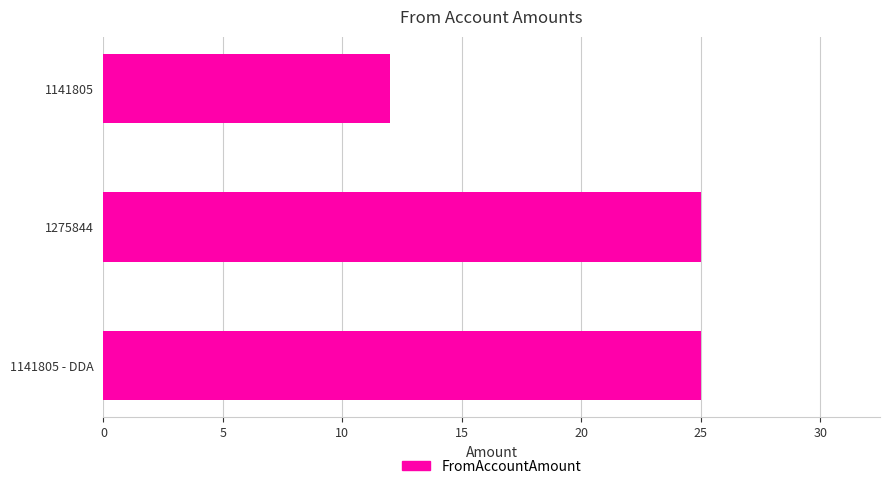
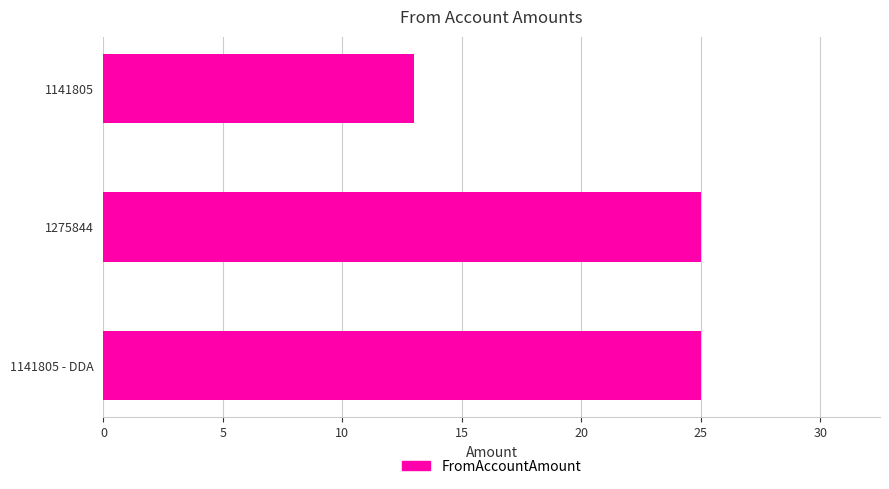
  {
-   "1141805": 12,
+   "1141805": 13,
    "1275844": 25,
    "1141805 - DDA": 25
  }
